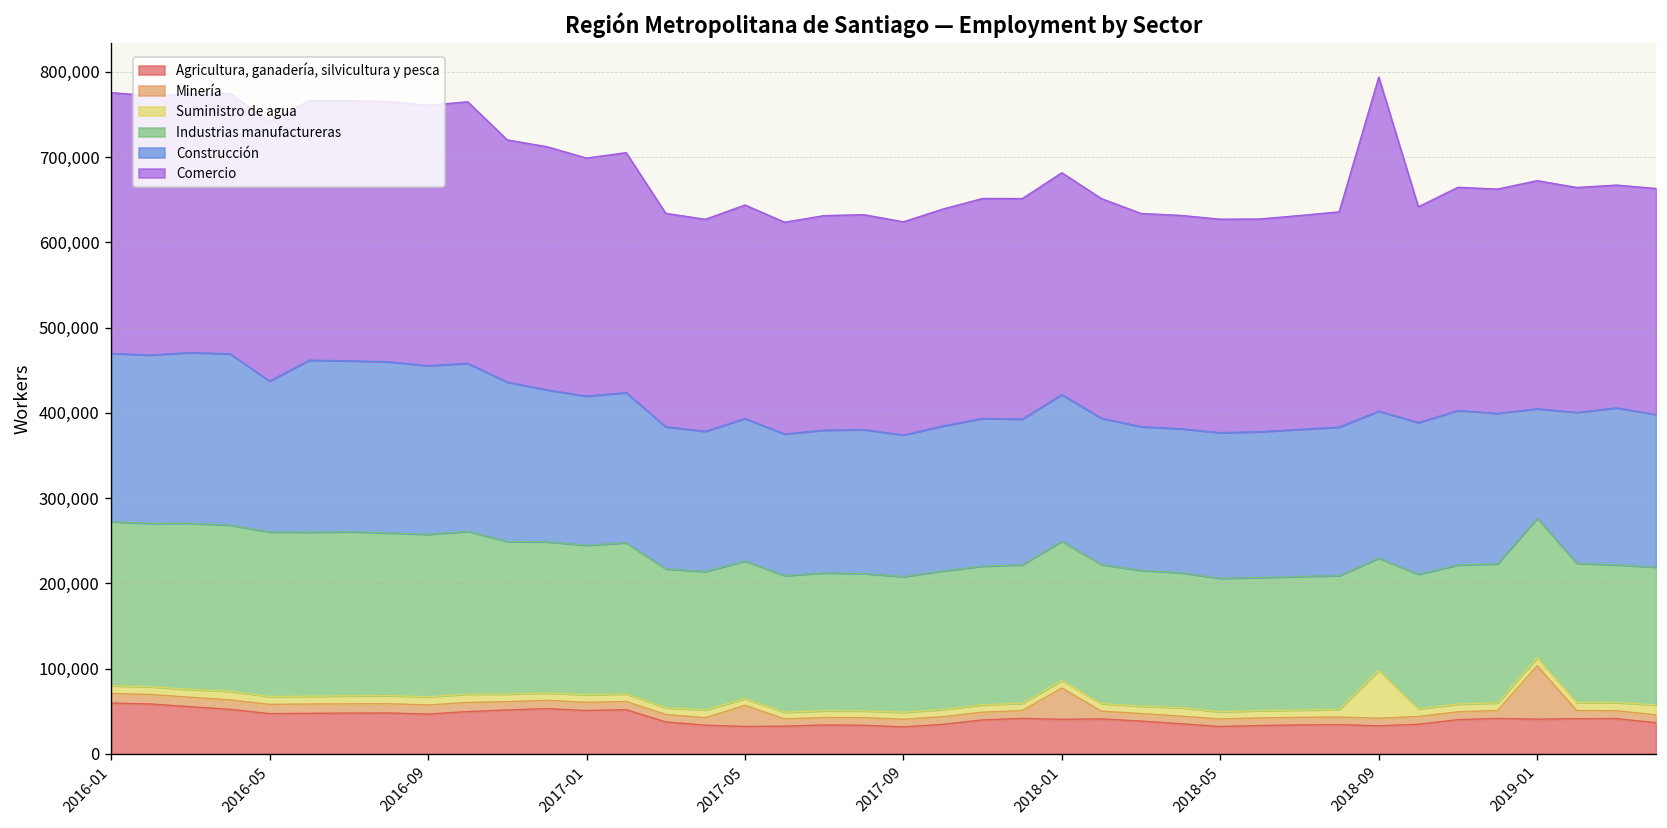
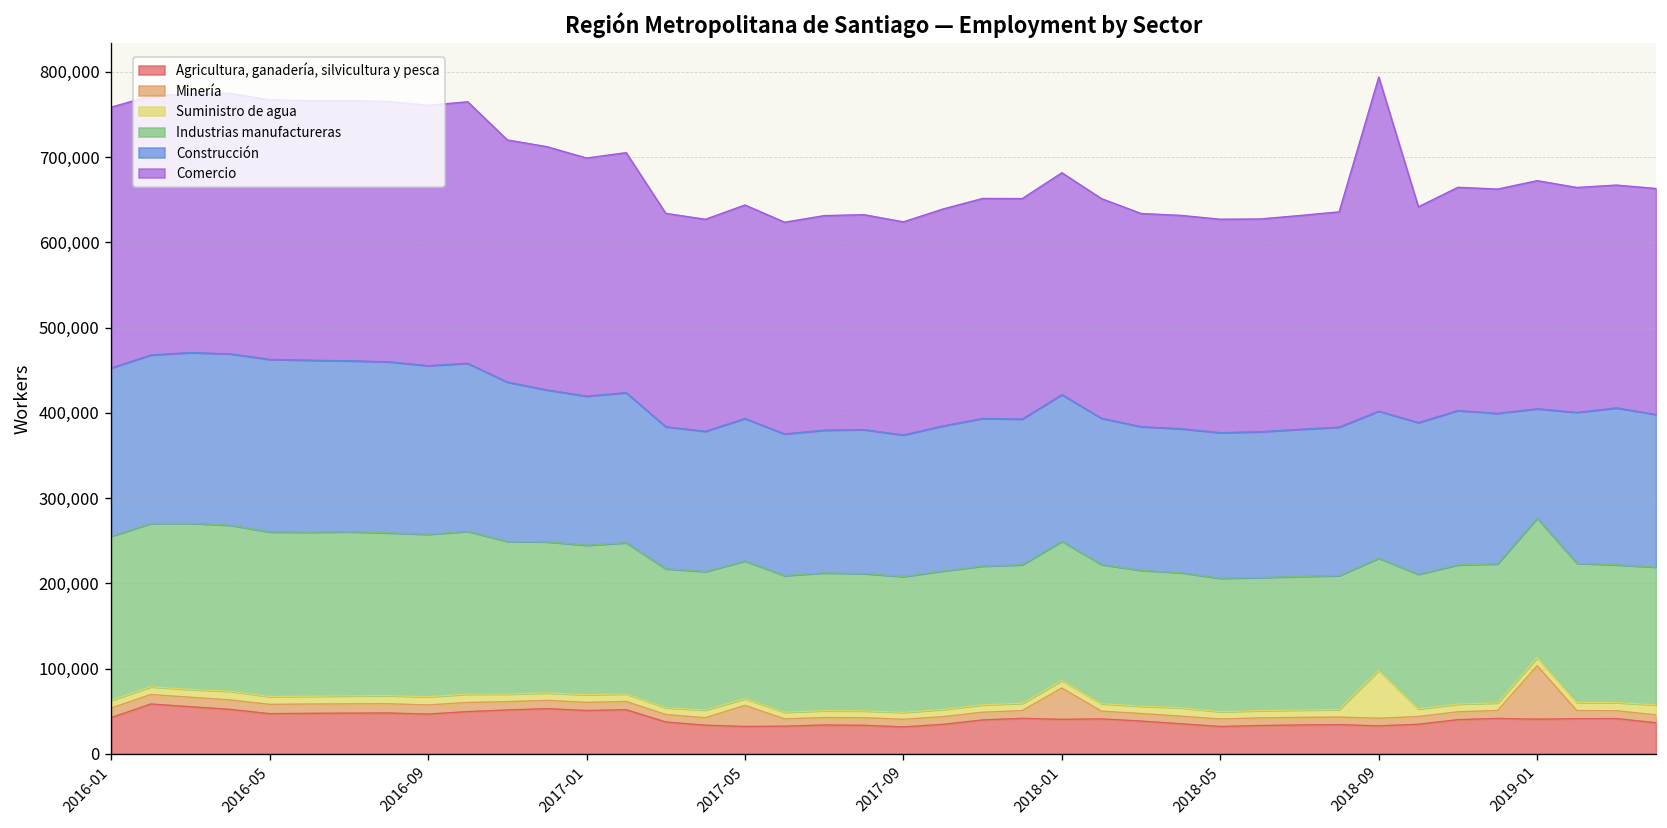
  {
    "Agricultura, ganadería, silvicultura y pesca": {
-     "2016-01": "60,000",
+     "2016-01": "40,000",
      "2016-05": "50,000",
      "2016-09": "50,000",
      "2017-01": "50,000",
      "2017-05": "30,000",
      "2017-09": "30,000",
      "2018-01": "40,000",
      "2018-05": "30,000",
      "2018-09": "30,000",
      "2019-01": "40,000"
    },
    "Minería": {
      "2016-01": "10,000",
      "2016-05": "10,000",
      "2016-09": "10,000",
      "2017-01": "10,000",
      "2017-05": "20,000",
      "2017-09": "10,000",
      "2018-01": "40,000",
      "2018-05": "10,000",
      "2018-09": "10,000",
      "2019-01": "60,000"
    },
    "Suministro de agua": {
      "2016-01": "10,000",
      "2016-05": "10,000",
      "2016-09": "10,000",
      "2017-01": "10,000",
      "2017-05": "10,000",
      "2017-09": "10,000",
      "2018-01": "10,000",
      "2018-05": "10,000",
      "2018-09": "60,000",
      "2019-01": "10,000"
    },
    "Industrias manufactureras": {
      "2016-01": "190,000",
      "2016-05": "190,000",
      "2016-09": "190,000",
      "2017-01": "180,000",
      "2017-05": "160,000",
      "2017-09": "160,000",
      "2018-01": "160,000",
      "2018-05": "160,000",
      "2018-09": "130,000",
      "2019-01": "160,000"
    },
    "Construcción": {
      "2016-01": "200,000",
-     "2016-05": "180,000",
+     "2016-05": "200,000",
      "2016-09": "200,000",
      "2017-01": "170,000",
      "2017-05": "170,000",
      "2017-09": "170,000",
      "2018-01": "170,000",
      "2018-05": "170,000",
      "2018-09": "170,000",
      "2019-01": "130,000"
    },
    "Comercio": {
      "2016-01": "310,000",
      "2017-01": "280,000",
      "2017-05": "250,000",
      "2017-09": "250,000",
      "2018-01": "260,000",
      "2018-05": "250,000",
      "2018-09": "390,000",
      "2019-01": "270,000"
    }
  }
